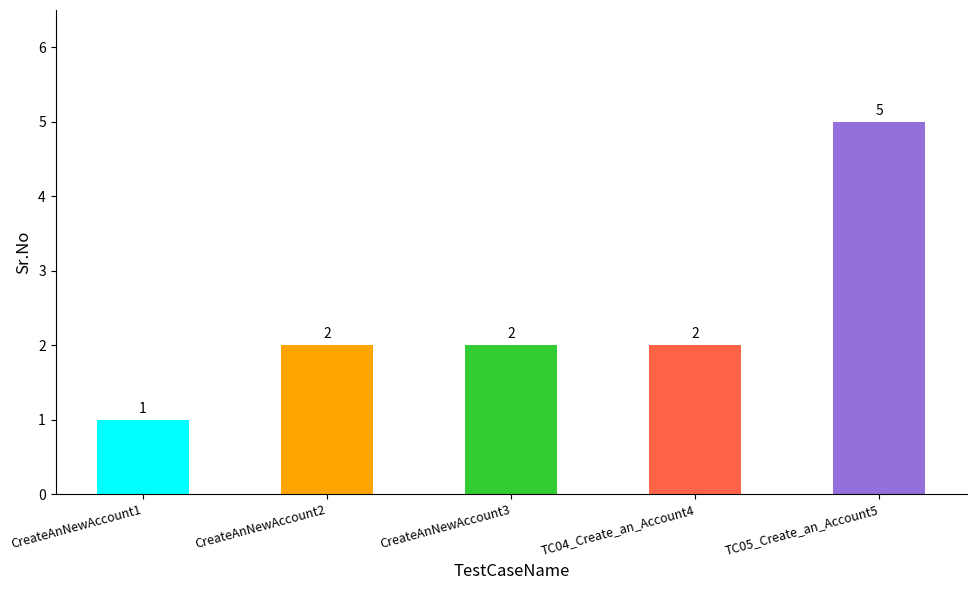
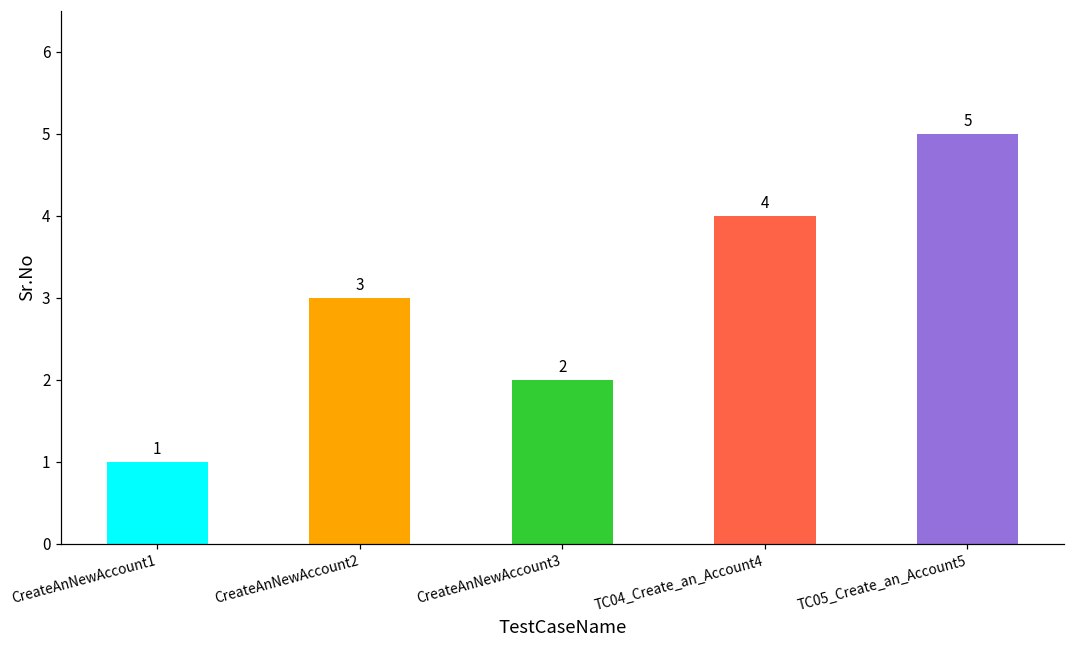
  {
    "CreateAnNewAccount1": 1,
-   "CreateAnNewAccount2": 2,
+   "CreateAnNewAccount2": 3,
    "CreateAnNewAccount3": 2,
-   "TC04_Create_an_Account4": 2,
+   "TC04_Create_an_Account4": 4,
    "TC05_Create_an_Account5": 5
  }
